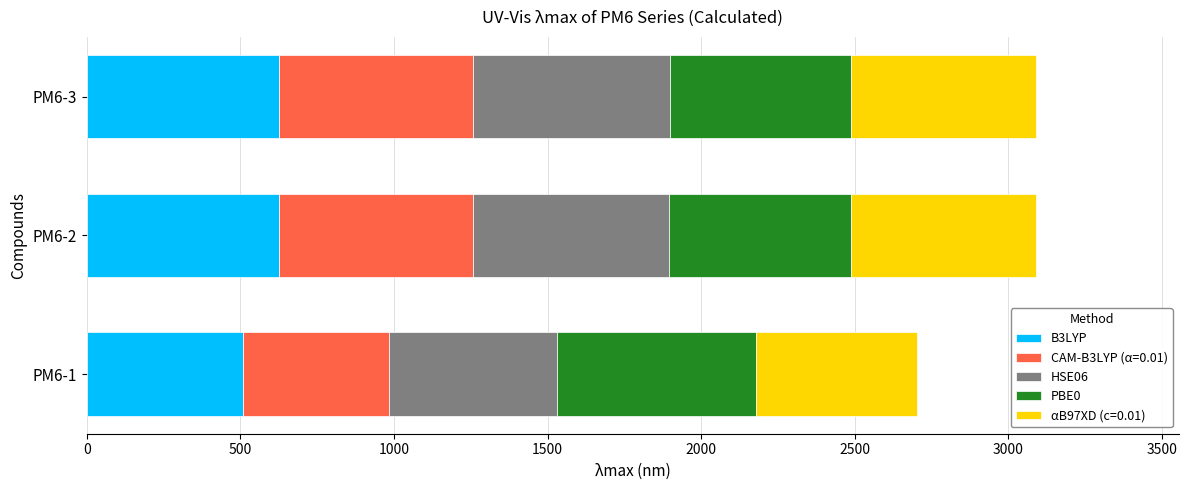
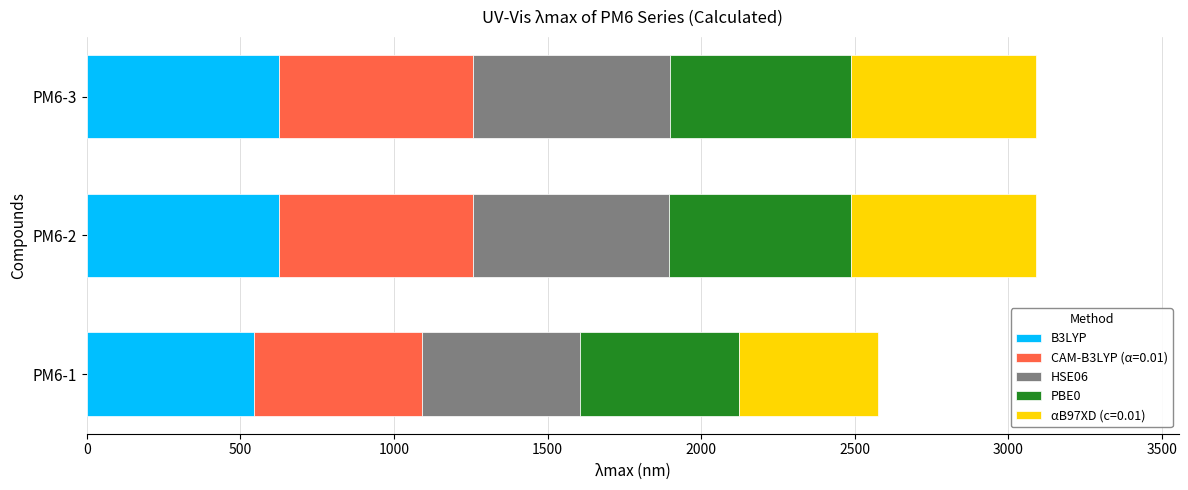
  {
    "B3LYP": {
      "PM6-3": 630,
      "PM6-2": 630,
-     "PM6-1": 510
+     "PM6-1": 540
    },
    "CAM-B3LYP (α=0.01)": {
      "PM6-3": 630,
      "PM6-2": 630,
-     "PM6-1": 480
+     "PM6-1": 550
    },
    "HSE06": {
      "PM6-3": 640,
      "PM6-2": 640,
-     "PM6-1": 550
+     "PM6-1": 520
    },
    "PBE0": {
      "PM6-3": 590,
      "PM6-2": 590,
-     "PM6-1": 650
+     "PM6-1": 520
    },
    "αB97XD (c=0.01)": {
      "PM6-3": 600,
      "PM6-2": 600,
-     "PM6-1": 520
+     "PM6-1": 450
    }
  }
